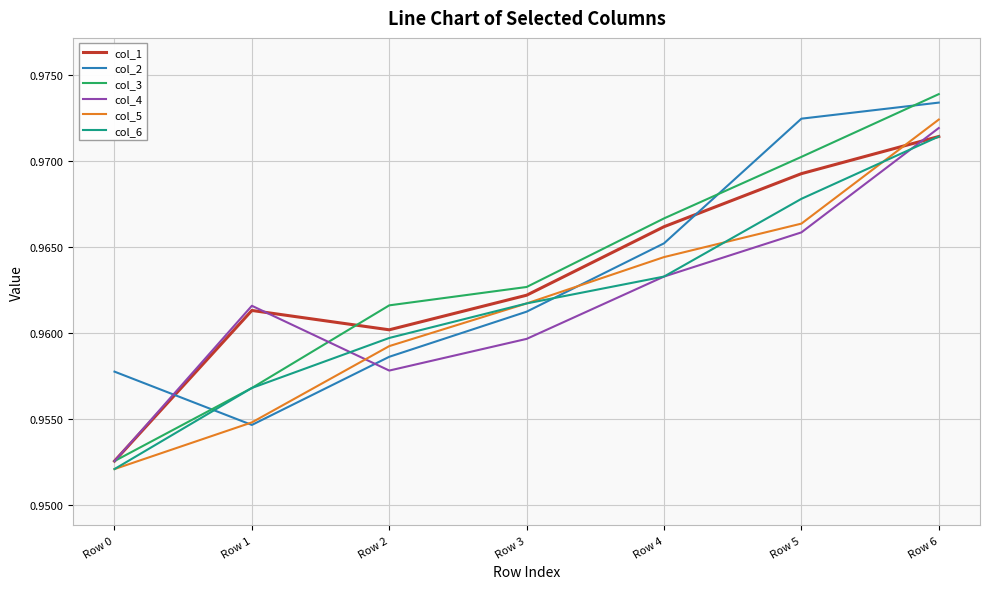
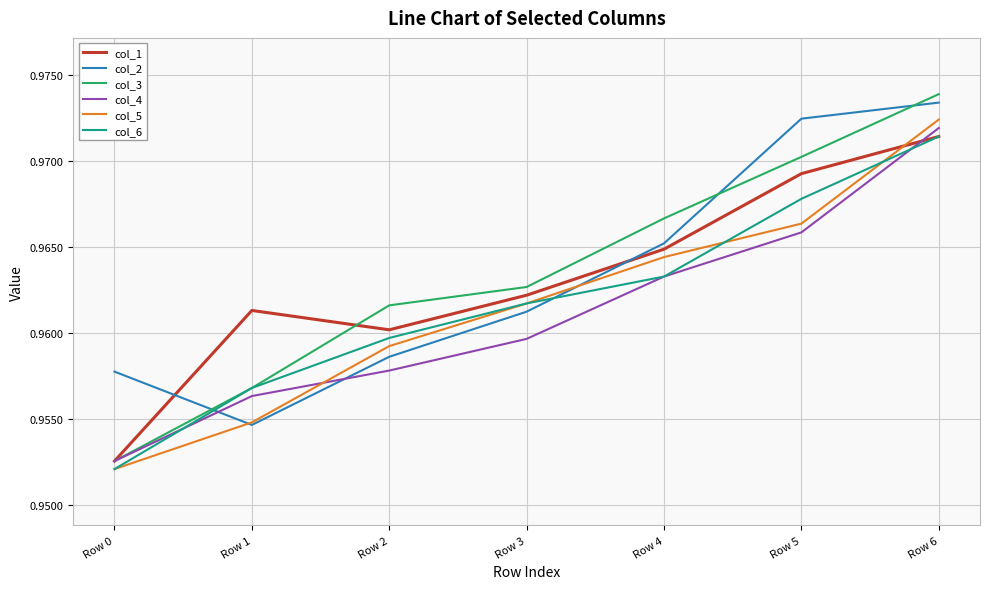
  {
    "col_1": {
      "Row 1": 0.9613,
      "Row 2": 0.9602,
      "Row 3": 0.9622,
-     "Row 4": 0.9662,
+     "Row 4": 0.9649,
      "Row 5": 0.9693
    },
    "col_2": {
      "Row 0": 0.9578,
      "Row 2": 0.9586,
      "Row 3": 0.9612,
      "Row 4": 0.9652,
      "Row 5": 0.9725,
      "Row 6": 0.9734
    },
    "col_4": {
-     "Row 1": 0.9616,
+     "Row 1": 0.9563,
      "Row 2": 0.9578,
      "Row 3": 0.9597,
      "Row 5": 0.9659,
      "Row 6": 0.9719
    },
    "col_5": {
      "Row 2": 0.9592,
      "Row 4": 0.9644,
      "Row 5": 0.9664,
      "Row 6": 0.9724
    }
  }
